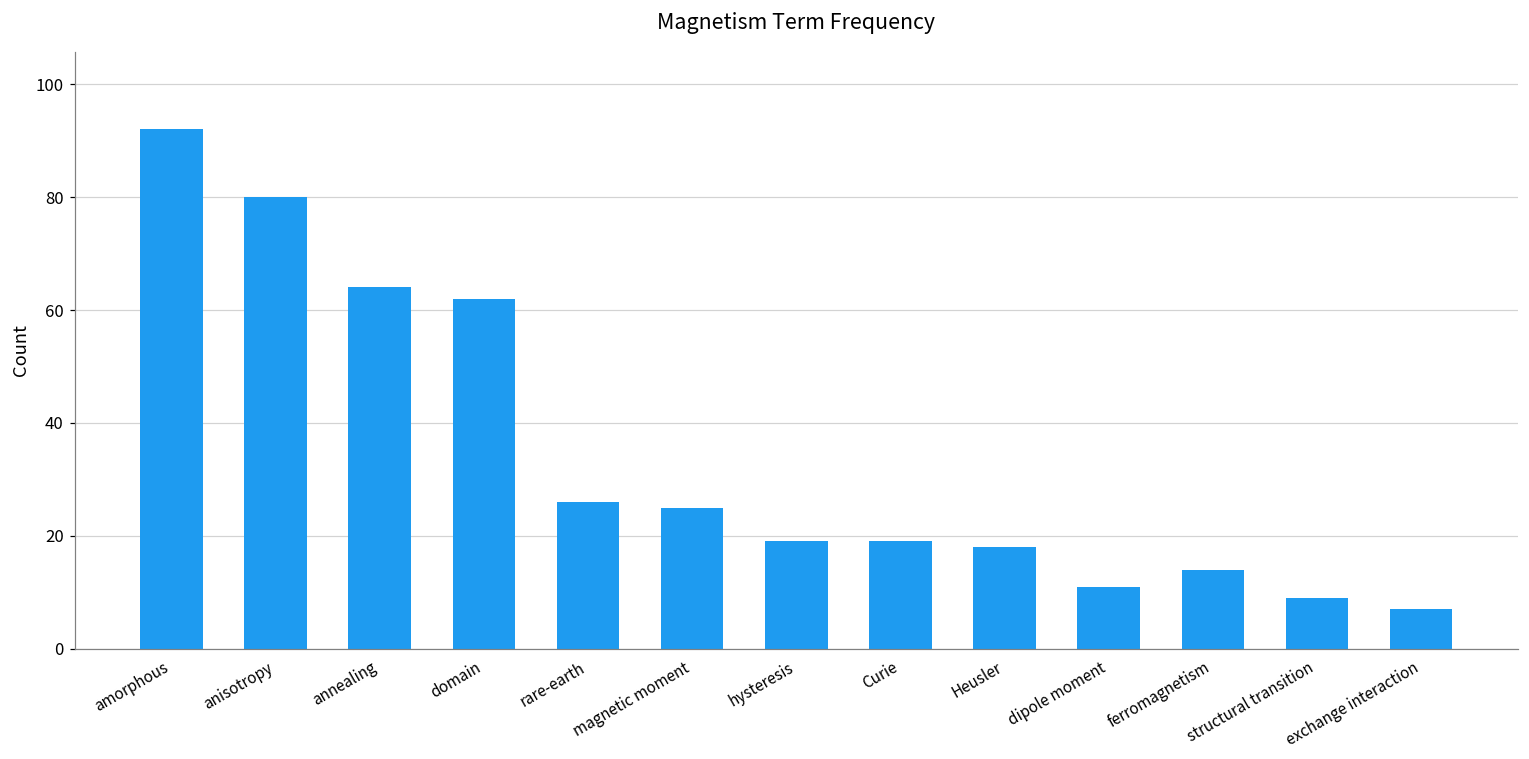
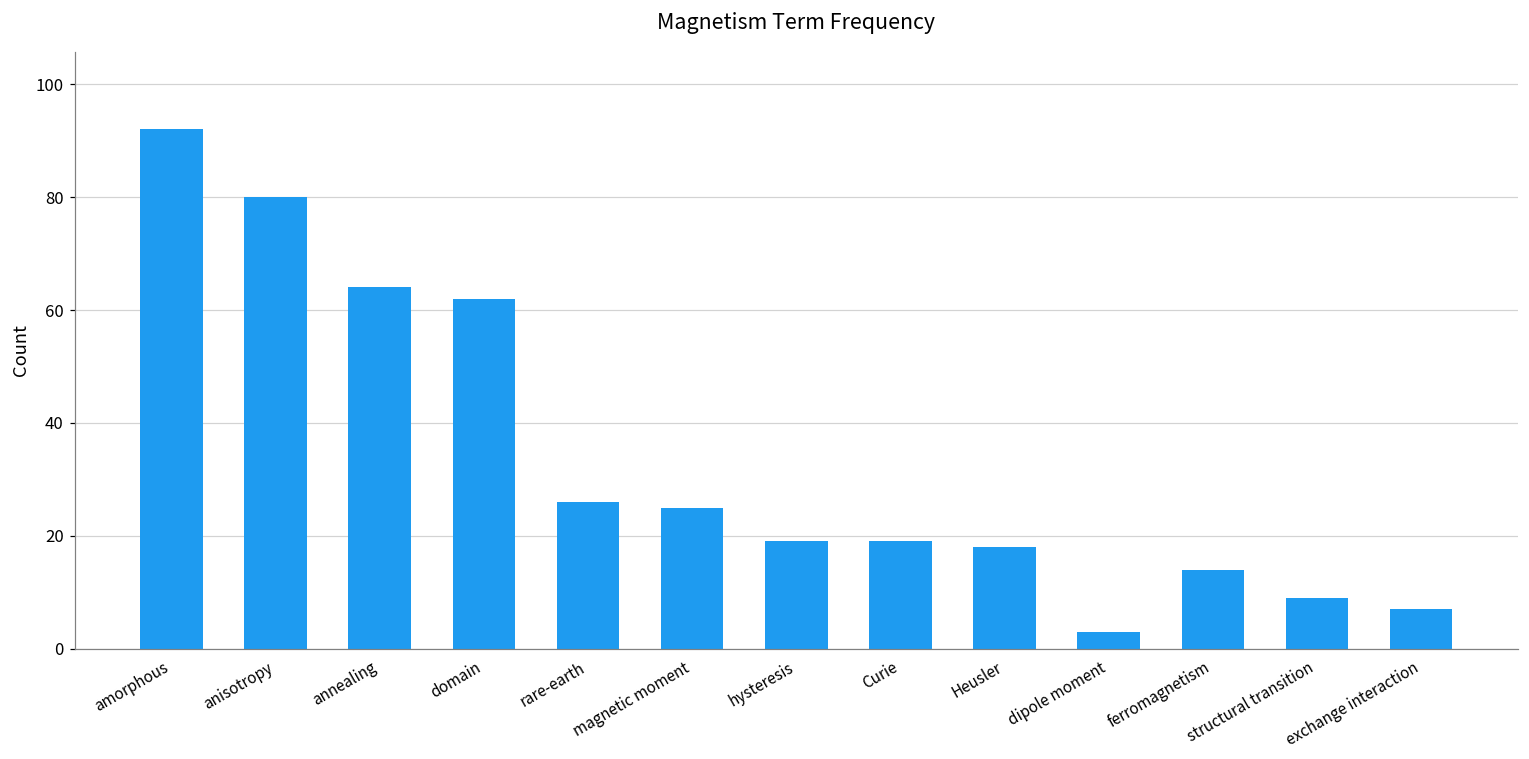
  {
    "amorphous": 92,
    "anisotropy": 80,
    "annealing": 64,
    "domain": 62,
    "rare-earth": 26,
    "magnetic moment": 25,
    "hysteresis": 19,
    "Curie": 19,
    "Heusler": 18,
-   "dipole moment": 11,
+   "dipole moment": 3,
    "ferromagnetism": 14,
    "structural transition": 9,
    "exchange interaction": 7
  }
